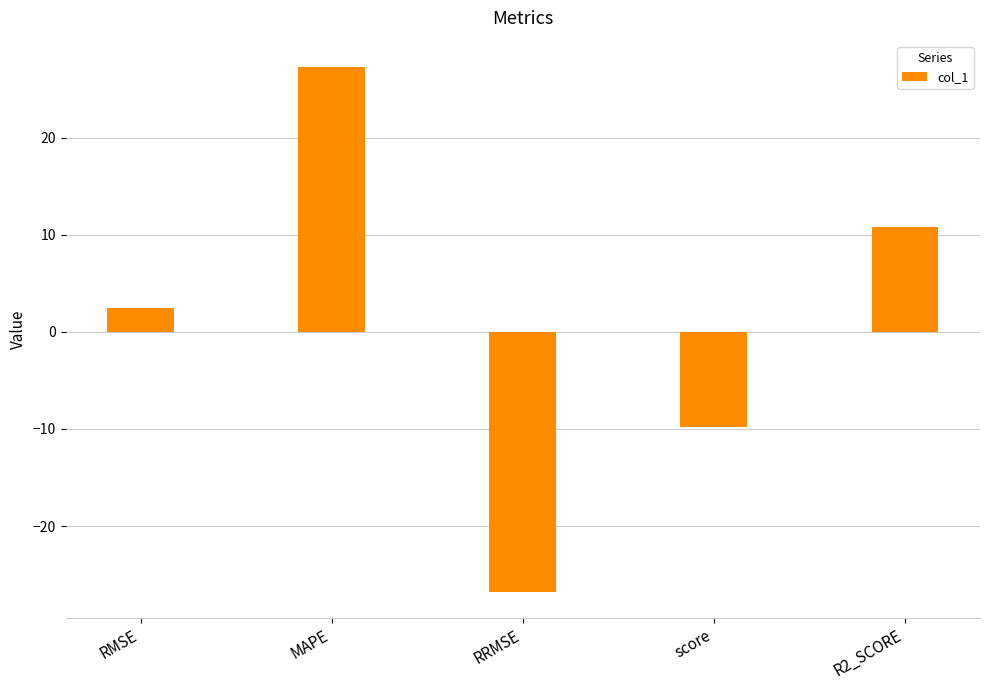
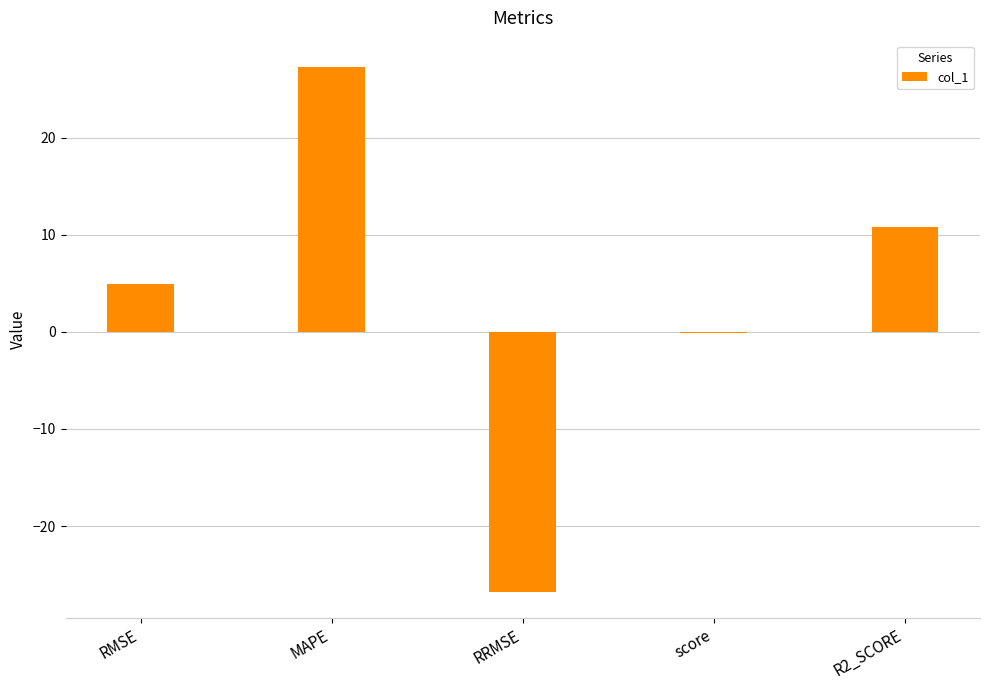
  {
-   "RMSE": 2,
+   "RMSE": 5,
    "MAPE": 27,
    "RRMSE": -27,
-   "score": -10,
+   "score": 0,
    "R2_SCORE": 11
  }
